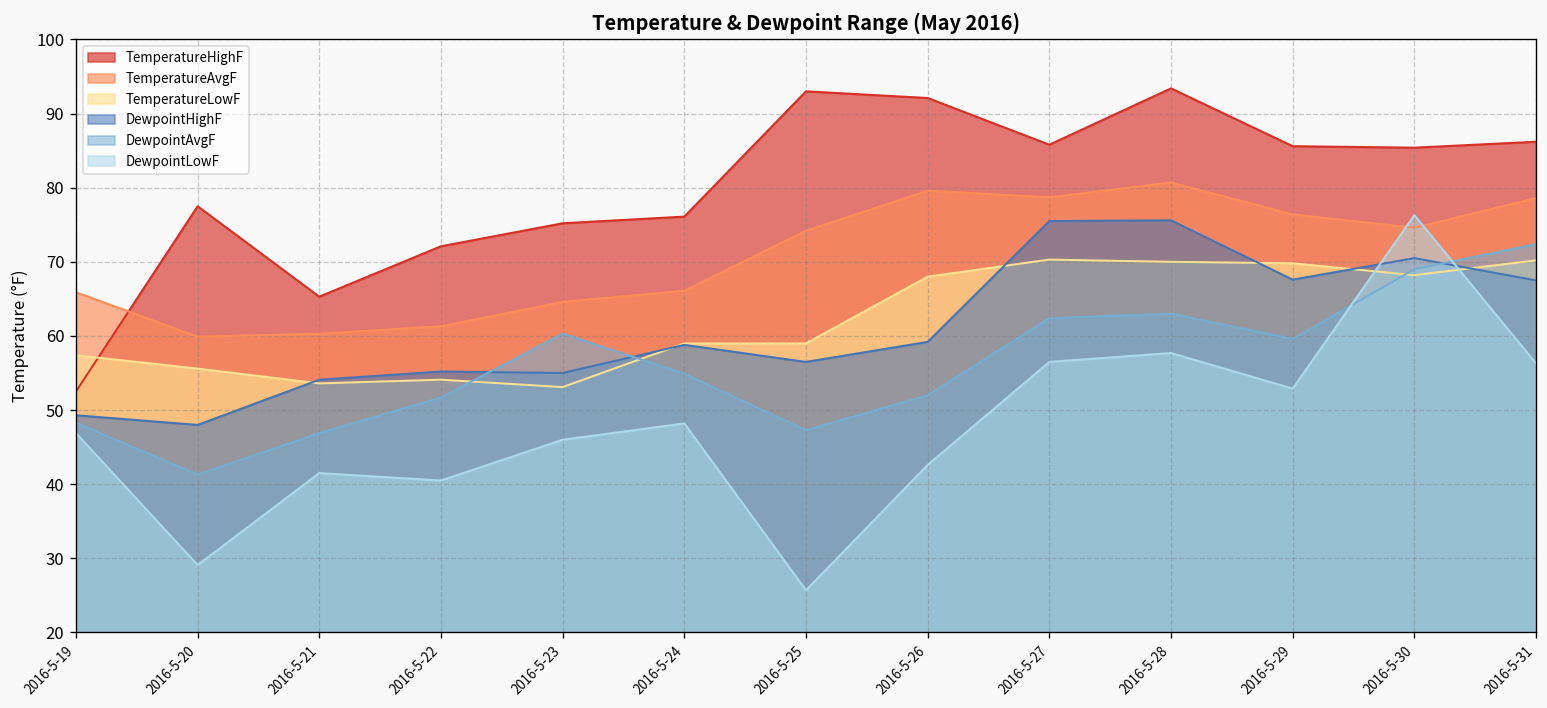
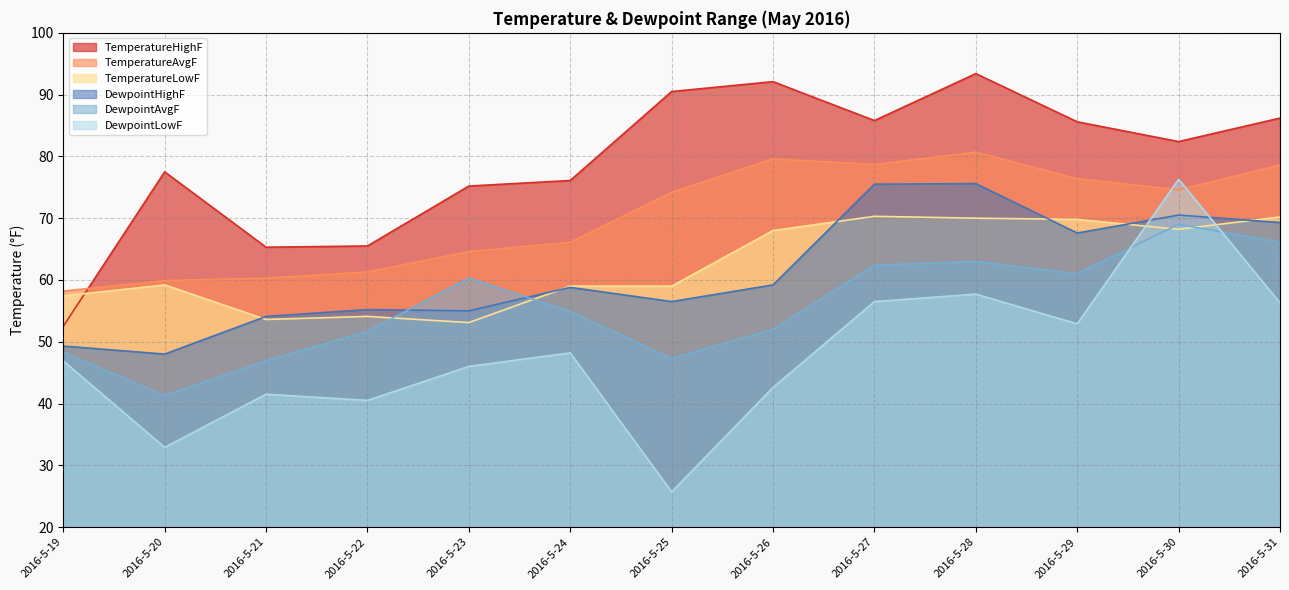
  {
    "TemperatureHighF": {
      "2016-5-19": 53,
      "2016-5-20": 78,
      "2016-5-21": 65,
-     "2016-5-22": 72,
+     "2016-5-22": 66,
      "2016-5-23": 75,
      "2016-5-24": 76,
-     "2016-5-25": 93,
+     "2016-5-25": 91,
      "2016-5-26": 92,
      "2016-5-27": 86,
      "2016-5-28": 93,
      "2016-5-29": 86,
-     "2016-5-30": 85,
+     "2016-5-30": 82,
      "2016-5-31": 86
    },
    "TemperatureAvgF": {
-     "2016-5-19": 66,
+     "2016-5-19": 58,
      "2016-5-20": 60,
      "2016-5-21": 60,
      "2016-5-22": 61,
      "2016-5-23": 65,
      "2016-5-24": 66,
      "2016-5-25": 74,
      "2016-5-26": 80,
      "2016-5-27": 79,
      "2016-5-28": 81,
      "2016-5-29": 76,
      "2016-5-30": 75,
      "2016-5-31": 79
    },
    "TemperatureLowF": {
      "2016-5-19": 57,
-     "2016-5-20": 56,
+     "2016-5-20": 59,
      "2016-5-21": 54,
      "2016-5-22": 54,
      "2016-5-23": 53,
      "2016-5-25": 59,
      "2016-5-26": 68,
      "2016-5-27": 70,
      "2016-5-28": 70,
      "2016-5-29": 70,
      "2016-5-30": 68,
      "2016-5-31": 70
    },
    "DewpointHighF": {
      "2016-5-19": 49,
      "2016-5-20": 48,
      "2016-5-21": 54,
      "2016-5-22": 55,
      "2016-5-23": 55,
      "2016-5-25": 57,
      "2016-5-26": 59,
      "2016-5-27": 76,
      "2016-5-28": 76,
      "2016-5-29": 68,
      "2016-5-30": 71,
-     "2016-5-31": 68
+     "2016-5-31": 69
    },
    "DewpointAvgF": {
      "2016-5-19": 48,
      "2016-5-20": 41,
      "2016-5-21": 47,
      "2016-5-22": 52,
      "2016-5-23": 60,
      "2016-5-24": 55,
      "2016-5-25": 47,
      "2016-5-26": 52,
      "2016-5-27": 62,
      "2016-5-28": 63,
-     "2016-5-29": 60,
+     "2016-5-29": 61,
      "2016-5-30": 69,
-     "2016-5-31": 72
+     "2016-5-31": 66
    },
    "DewpointLowF": {
      "2016-5-19": 47,
-     "2016-5-20": 29,
+     "2016-5-20": 33,
      "2016-5-21": 42,
      "2016-5-22": 41,
      "2016-5-23": 46,
      "2016-5-24": 48,
      "2016-5-25": 26,
      "2016-5-26": 43,
      "2016-5-27": 57,
      "2016-5-28": 58,
      "2016-5-29": 53,
      "2016-5-30": 76,
      "2016-5-31": 56
    }
  }
